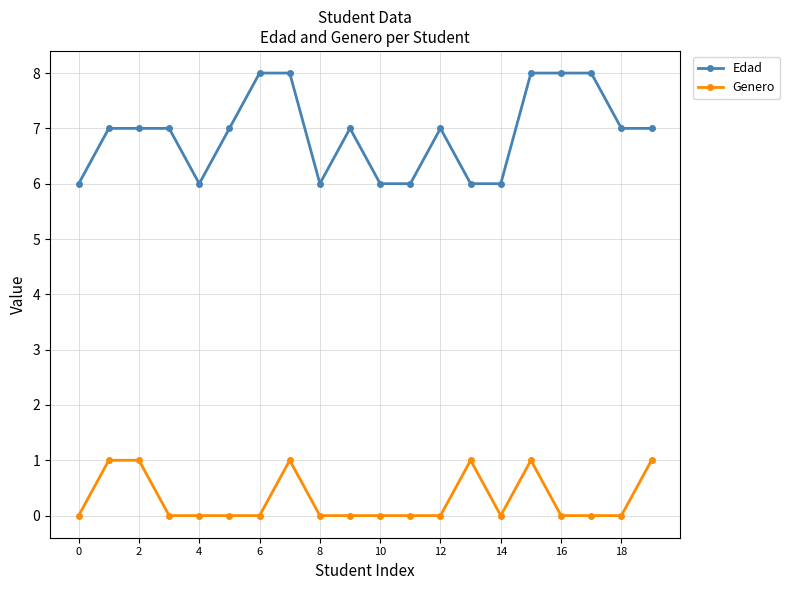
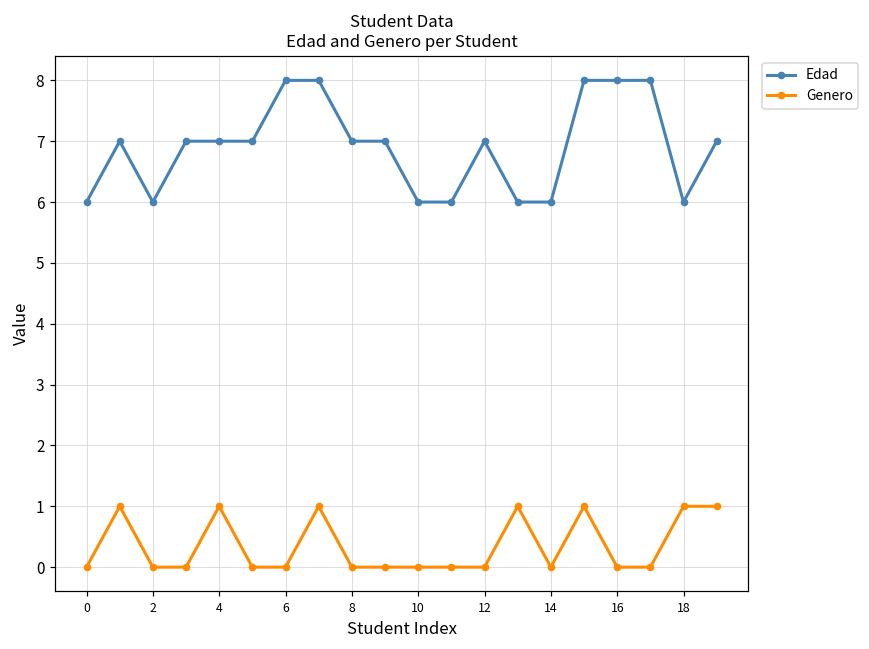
  {
    "Edad": {
      "0": 6,
-     "2": 7,
-     "4": 6,
+     "2": 6,
+     "4": 7,
      "6": 8,
-     "8": 6,
+     "8": 7,
      "10": 6,
      "12": 7,
      "14": 6,
      "16": 8,
-     "18": 7
+     "18": 6
    },
    "Genero": {
      "0": 0,
-     "2": 1,
-     "4": 0,
+     "2": 0,
+     "4": 1,
      "6": 0,
      "8": 0,
      "10": 0,
      "12": 0,
      "14": 0,
      "16": 0,
-     "18": 0
+     "18": 1
    }
  }
